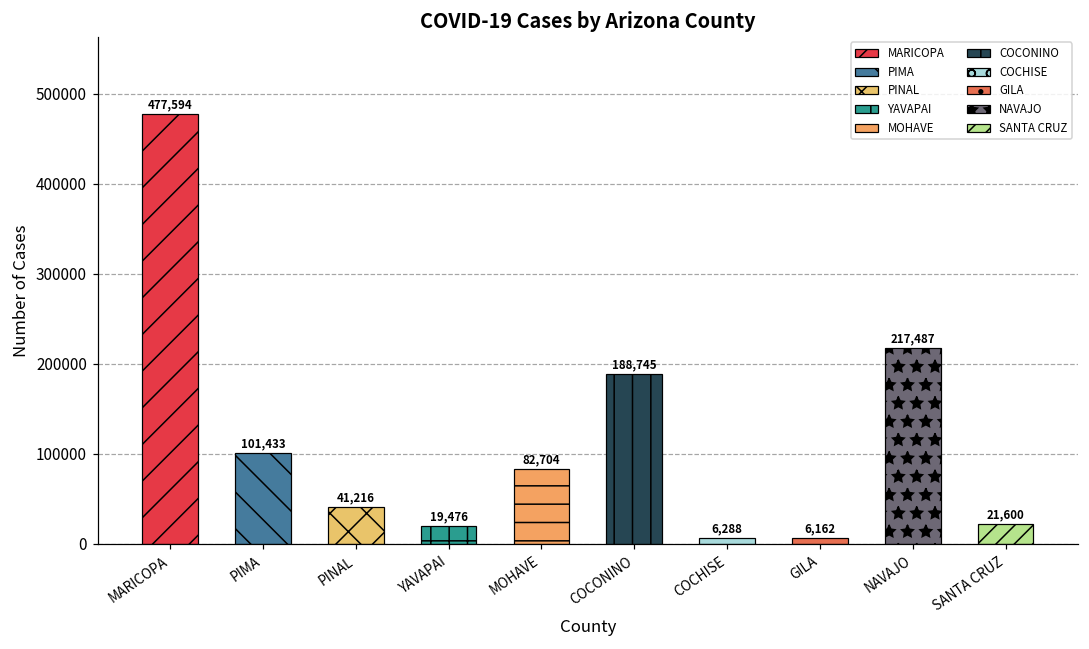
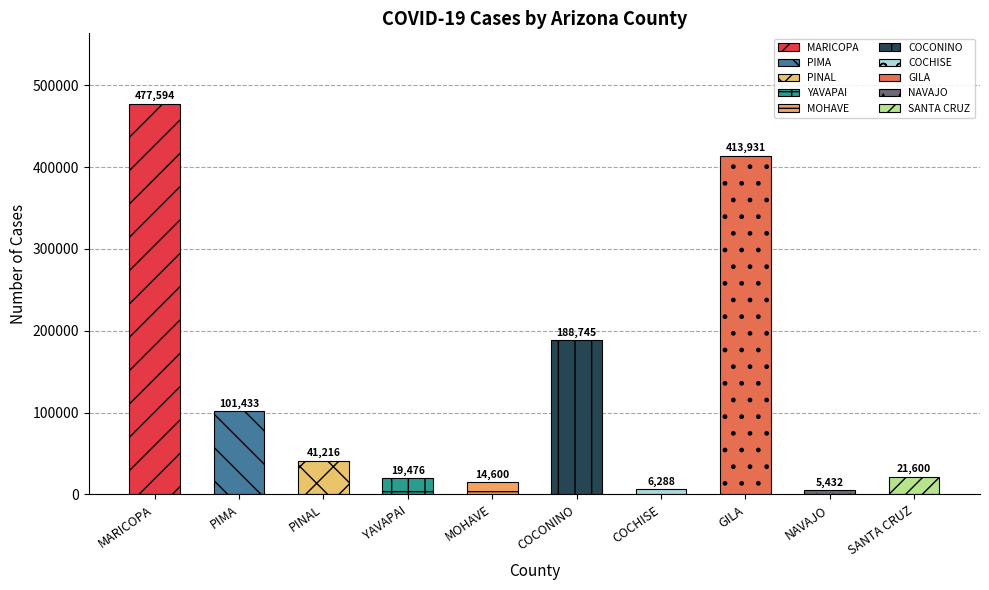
  {
    "MARICOPA": "477,594",
    "PIMA": "101,433",
    "PINAL": "41,216",
    "YAVAPAI": "19,476",
-   "MOHAVE": "82,704",
+   "MOHAVE": "14,600",
    "COCONINO": "188,745",
    "COCHISE": "6,288",
-   "GILA": "6,162",
-   "NAVAJO": "217,487",
+   "GILA": "413,931",
+   "NAVAJO": "5,432",
    "SANTA CRUZ": "21,600"
  }
